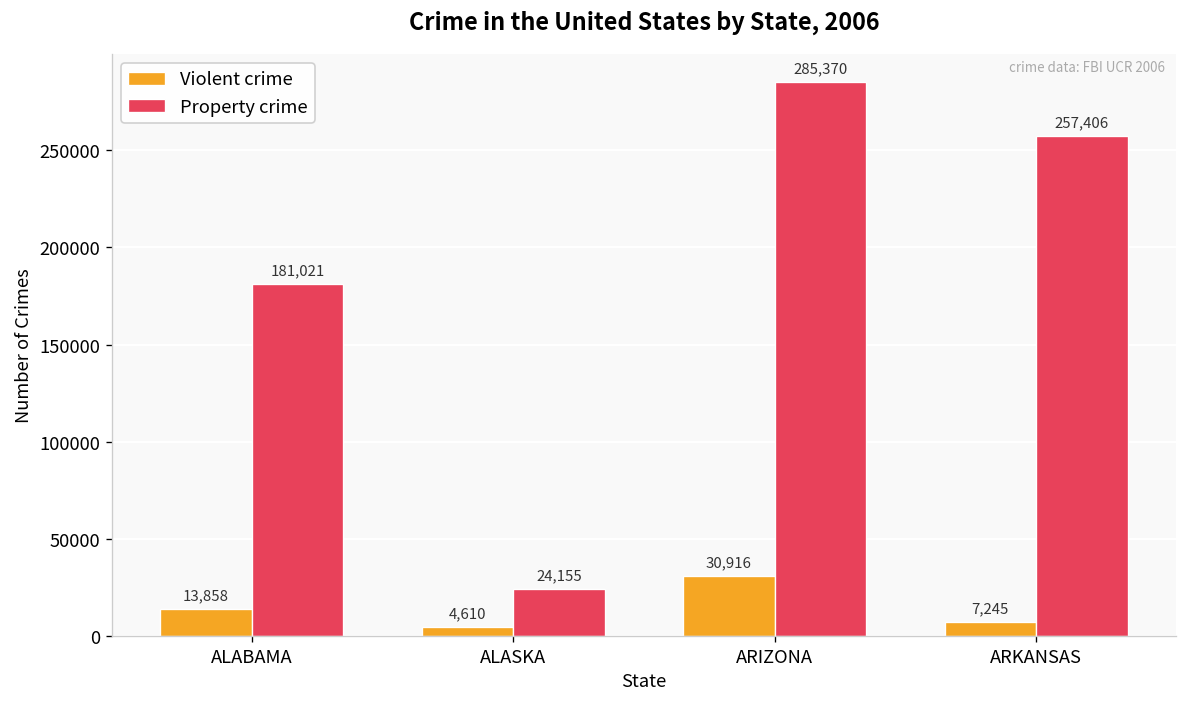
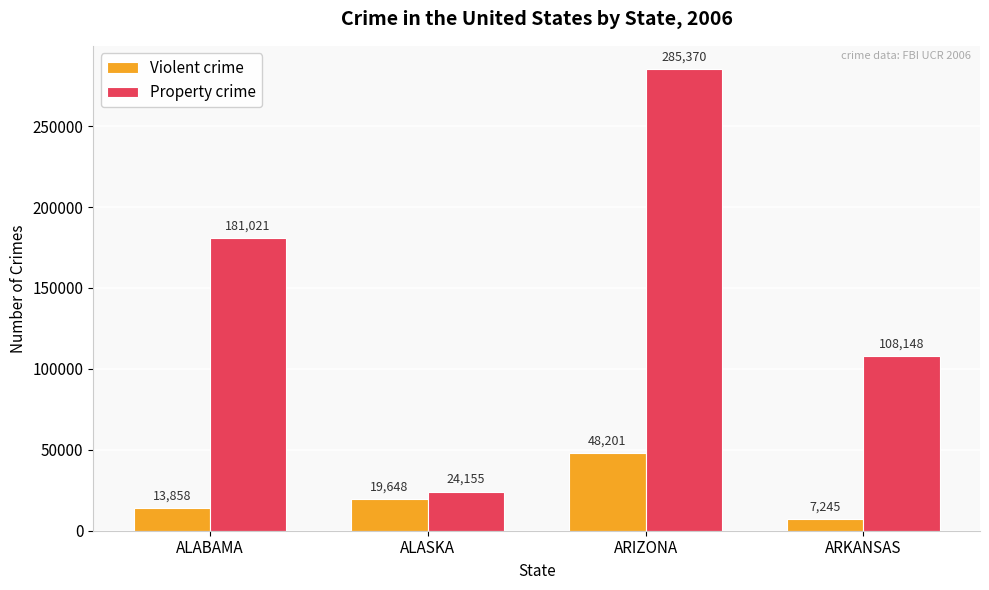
  {
    "Violent crime": {
      "ALABAMA": "13,858",
-     "ALASKA": "4,610",
-     "ARIZONA": "30,916",
+     "ALASKA": "19,648",
+     "ARIZONA": "48,201",
      "ARKANSAS": "7,245"
    },
    "Property crime": {
      "ALABAMA": "181,021",
      "ALASKA": "24,155",
      "ARIZONA": "285,370",
-     "ARKANSAS": "257,406"
+     "ARKANSAS": "108,148"
    }
  }
